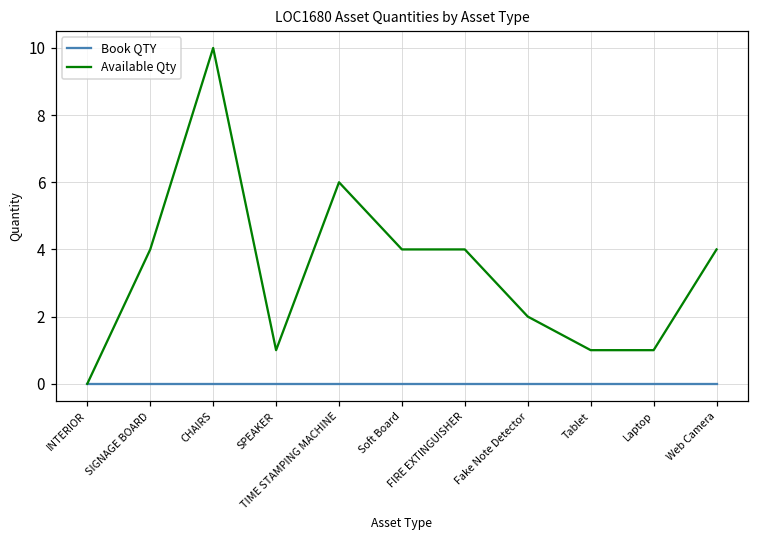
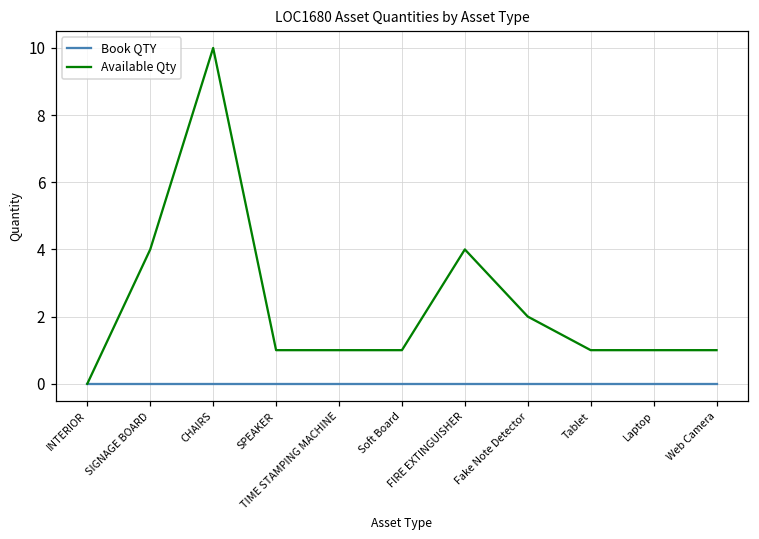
  {
    "Book QTY": {
      "SIGNAGE BOARD": 0,
      "CHAIRS": 0,
      "SPEAKER": 0,
      "TIME STAMPING MACHINE": 0,
      "Soft Board": 0,
      "FIRE EXTINGUISHER": 0,
      "Fake Note Detector": 0,
      "Tablet": 0,
      "Laptop": 0,
      "Web Camera": 0
    },
    "Available Qty": {
      "SIGNAGE BOARD": 4,
      "CHAIRS": 10,
      "SPEAKER": 1,
-     "TIME STAMPING MACHINE": 6,
-     "Soft Board": 4,
+     "TIME STAMPING MACHINE": 1,
+     "Soft Board": 1,
      "FIRE EXTINGUISHER": 4,
      "Fake Note Detector": 2,
      "Tablet": 1,
      "Laptop": 1,
-     "Web Camera": 4
+     "Web Camera": 1
    }
  }
